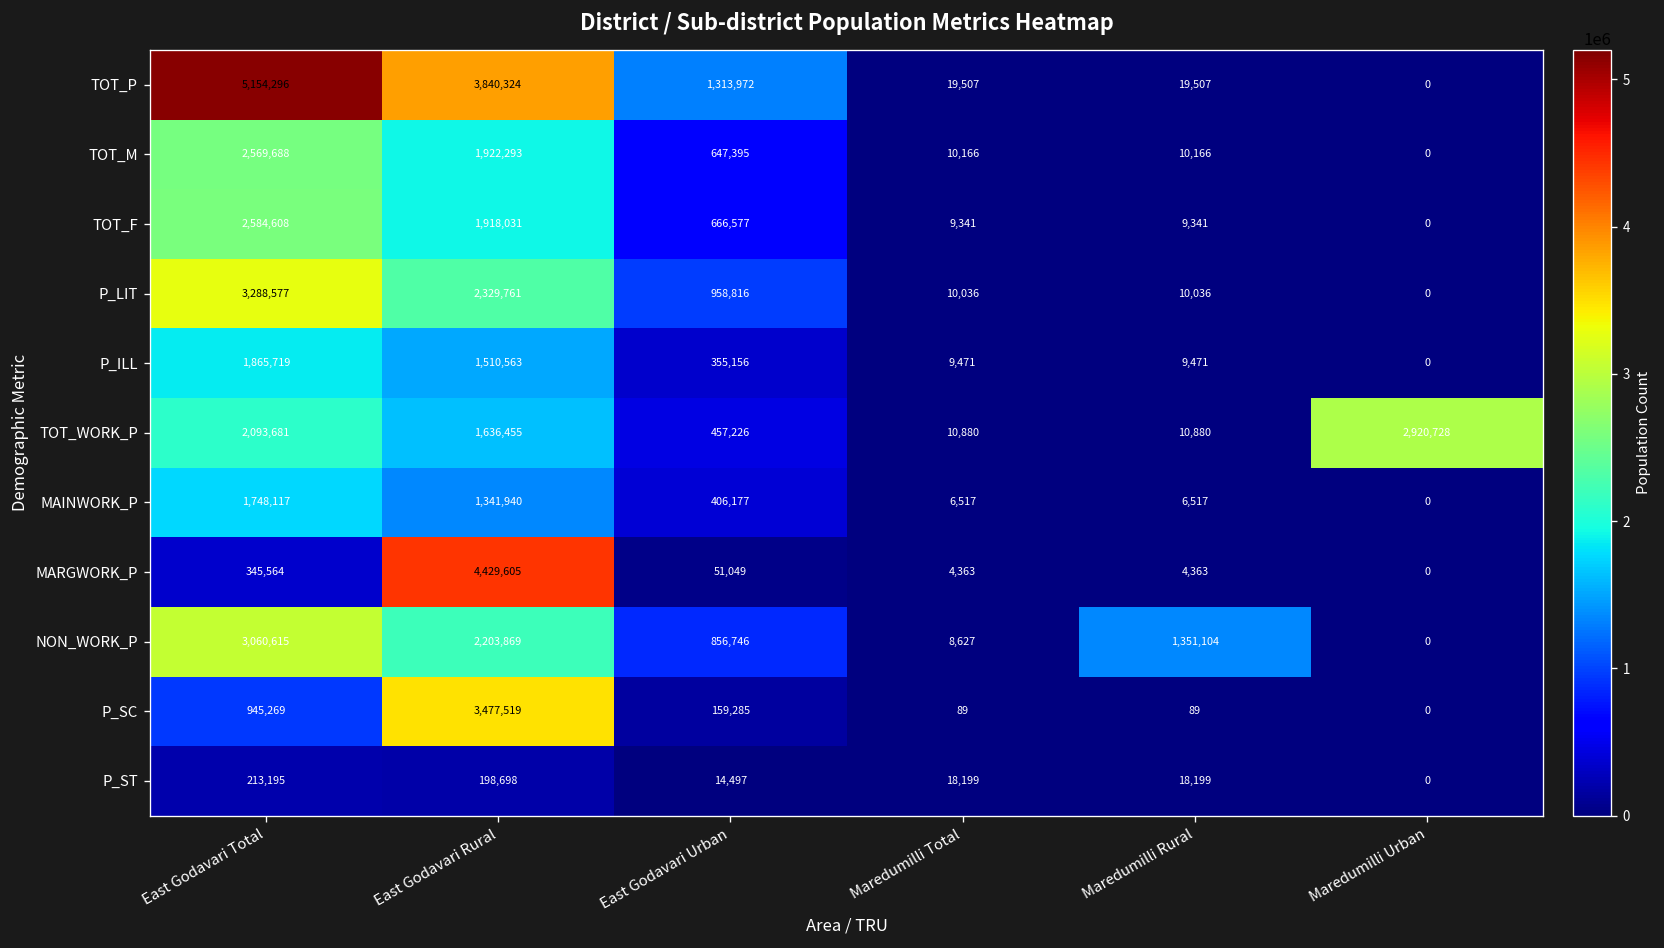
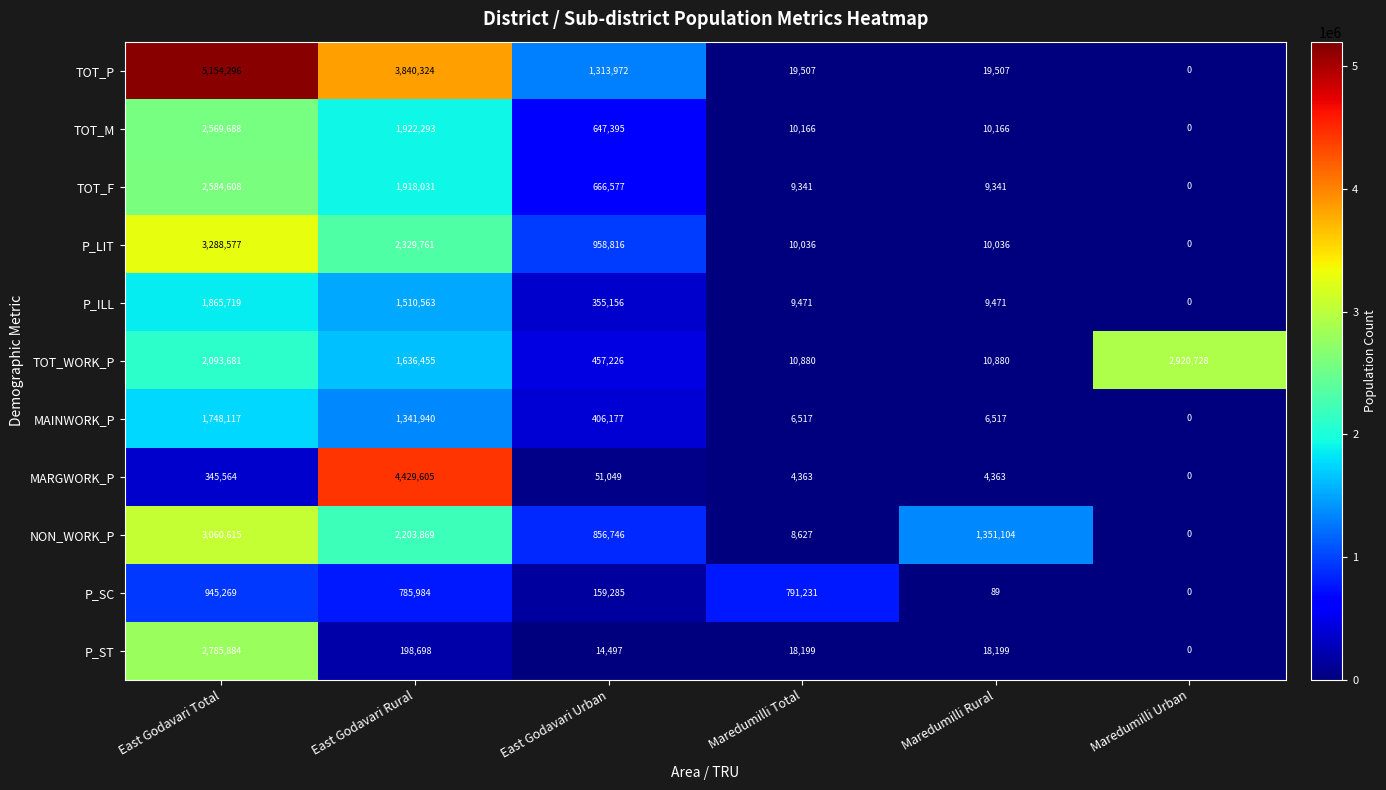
  {
    "TOT_P": {
      "East Godavari Total": "5,154,296",
      "East Godavari Rural": "3,840,324",
      "East Godavari Urban": "1,313,972",
      "Maredumilli Total": "19,507",
      "Maredumilli Rural": "19,507",
      "Maredumilli Urban": "0"
    },
    "TOT_M": {
      "East Godavari Total": "2,569,688",
      "East Godavari Rural": "1,922,293",
      "East Godavari Urban": "647,395",
      "Maredumilli Total": "10,166",
      "Maredumilli Rural": "10,166",
      "Maredumilli Urban": "0"
    },
    "TOT_F": {
      "East Godavari Total": "2,584,608",
      "East Godavari Rural": "1,918,031",
      "East Godavari Urban": "666,577",
      "Maredumilli Total": "9,341",
      "Maredumilli Rural": "9,341",
      "Maredumilli Urban": "0"
    },
    "P_LIT": {
      "East Godavari Total": "3,288,577",
      "East Godavari Rural": "2,329,761",
      "East Godavari Urban": "958,816",
      "Maredumilli Total": "10,036",
      "Maredumilli Rural": "10,036",
      "Maredumilli Urban": "0"
    },
    "P_ILL": {
      "East Godavari Total": "1,865,719",
      "East Godavari Rural": "1,510,563",
      "East Godavari Urban": "355,156",
      "Maredumilli Total": "9,471",
      "Maredumilli Rural": "9,471",
      "Maredumilli Urban": "0"
    },
    "TOT_WORK_P": {
      "East Godavari Total": "2,093,681",
      "East Godavari Rural": "1,636,455",
      "East Godavari Urban": "457,226",
      "Maredumilli Total": "10,880",
      "Maredumilli Rural": "10,880",
      "Maredumilli Urban": "2,920,728"
    },
    "MAINWORK_P": {
      "East Godavari Total": "1,748,117",
      "East Godavari Rural": "1,341,940",
      "East Godavari Urban": "406,177",
      "Maredumilli Total": "6,517",
      "Maredumilli Rural": "6,517",
      "Maredumilli Urban": "0"
    },
    "MARGWORK_P": {
      "East Godavari Total": "345,564",
      "East Godavari Rural": "4,429,605",
      "East Godavari Urban": "51,049",
      "Maredumilli Total": "4,363",
      "Maredumilli Rural": "4,363",
      "Maredumilli Urban": "0"
    },
    "NON_WORK_P": {
      "East Godavari Total": "3,060,615",
      "East Godavari Rural": "2,203,869",
      "East Godavari Urban": "856,746",
      "Maredumilli Total": "8,627",
      "Maredumilli Rural": "1,351,104",
      "Maredumilli Urban": "0"
    },
    "P_SC": {
      "East Godavari Total": "945,269",
-     "East Godavari Rural": "3,477,519",
+     "East Godavari Rural": "785,984",
      "East Godavari Urban": "159,285",
-     "Maredumilli Total": "89",
+     "Maredumilli Total": "791,231",
      "Maredumilli Rural": "89",
      "Maredumilli Urban": "0"
    },
    "P_ST": {
-     "East Godavari Total": "213,195",
+     "East Godavari Total": "2,785,884",
      "East Godavari Rural": "198,698",
      "East Godavari Urban": "14,497",
      "Maredumilli Total": "18,199",
      "Maredumilli Rural": "18,199",
      "Maredumilli Urban": "0"
    }
  }
